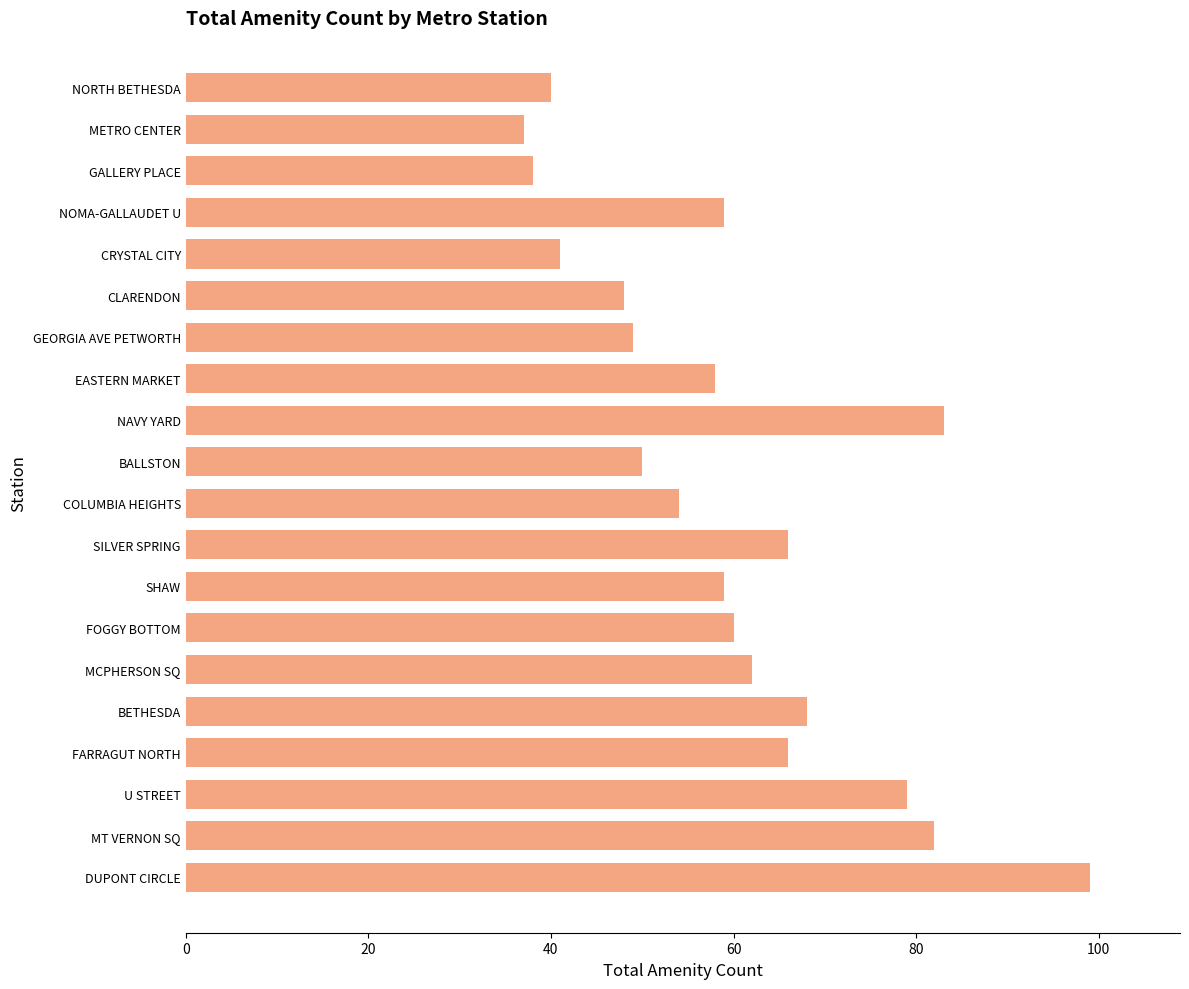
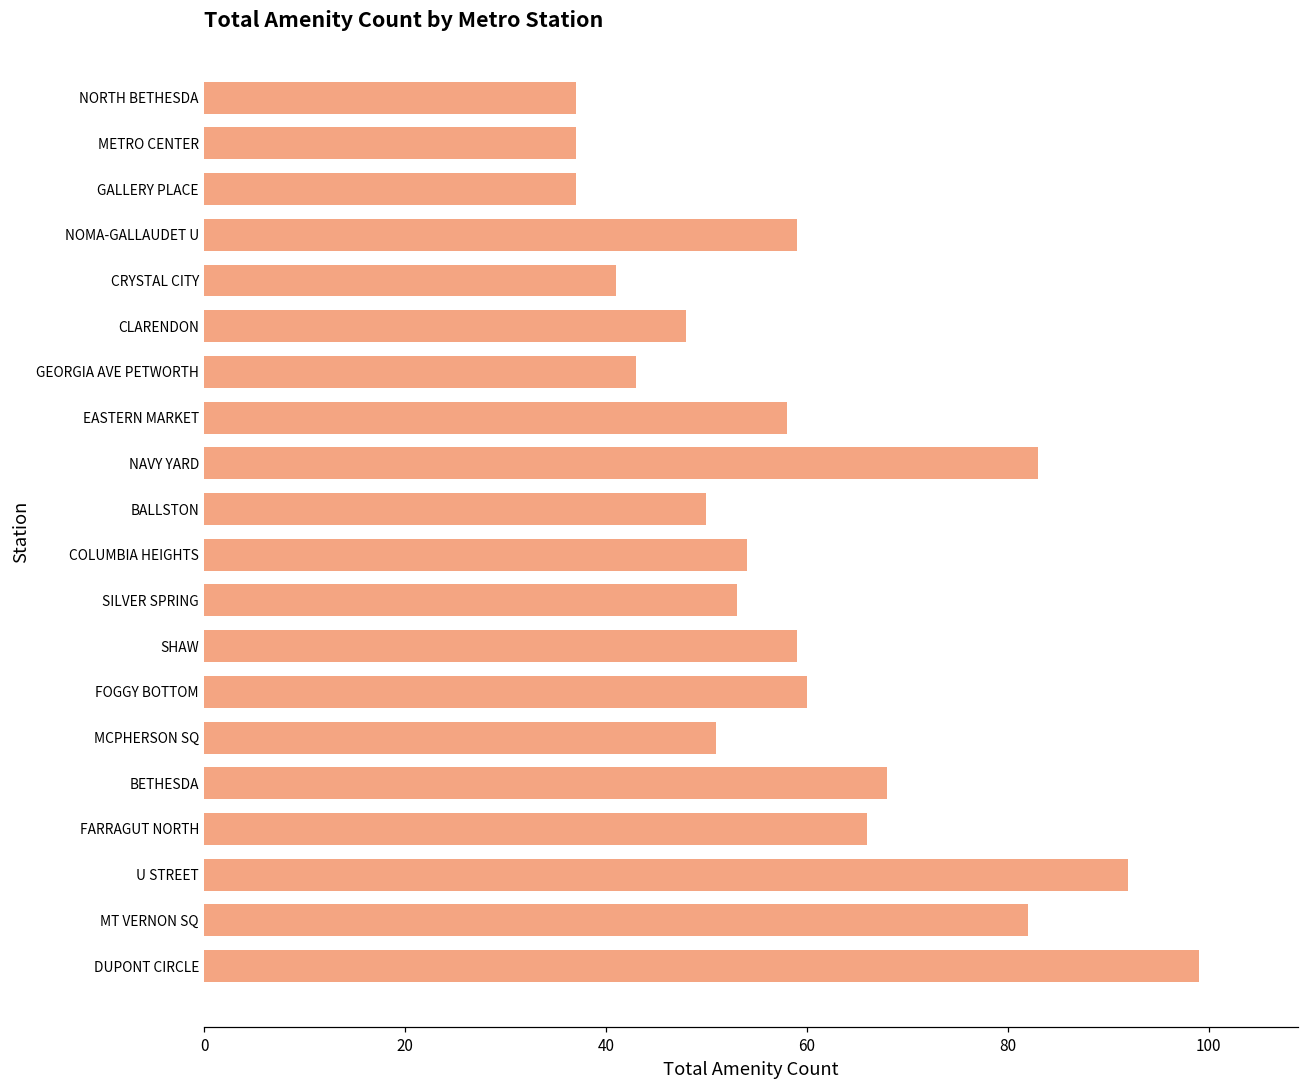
  {
-   "NORTH BETHESDA": 40,
+   "NORTH BETHESDA": 37,
    "METRO CENTER": 37,
-   "GALLERY PLACE": 38,
+   "GALLERY PLACE": 37,
    "NOMA-GALLAUDET U": 59,
    "CRYSTAL CITY": 41,
    "CLARENDON": 48,
-   "GEORGIA AVE PETWORTH": 49,
+   "GEORGIA AVE PETWORTH": 43,
    "EASTERN MARKET": 58,
    "NAVY YARD": 83,
    "BALLSTON": 50,
    "COLUMBIA HEIGHTS": 54,
-   "SILVER SPRING": 66,
+   "SILVER SPRING": 53,
    "SHAW": 59,
    "FOGGY BOTTOM": 60,
-   "MCPHERSON SQ": 62,
+   "MCPHERSON SQ": 51,
    "BETHESDA": 68,
    "FARRAGUT NORTH": 66,
-   "U STREET": 79,
+   "U STREET": 92,
    "MT VERNON SQ": 82,
    "DUPONT CIRCLE": 99
  }
